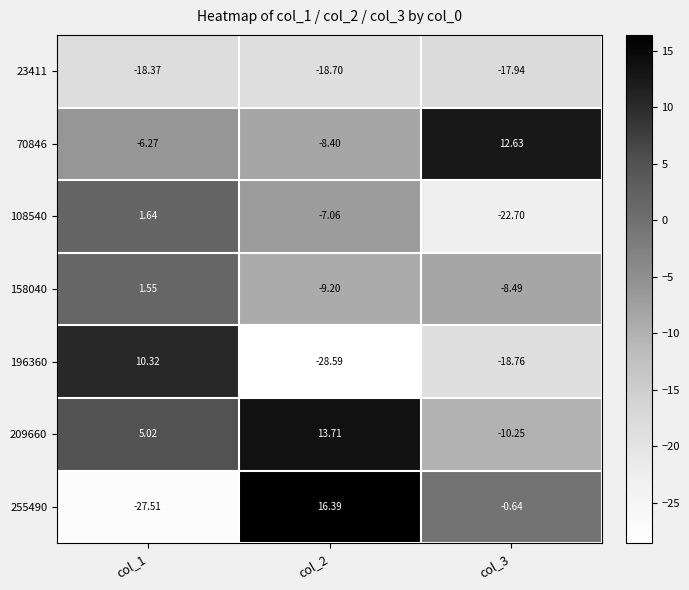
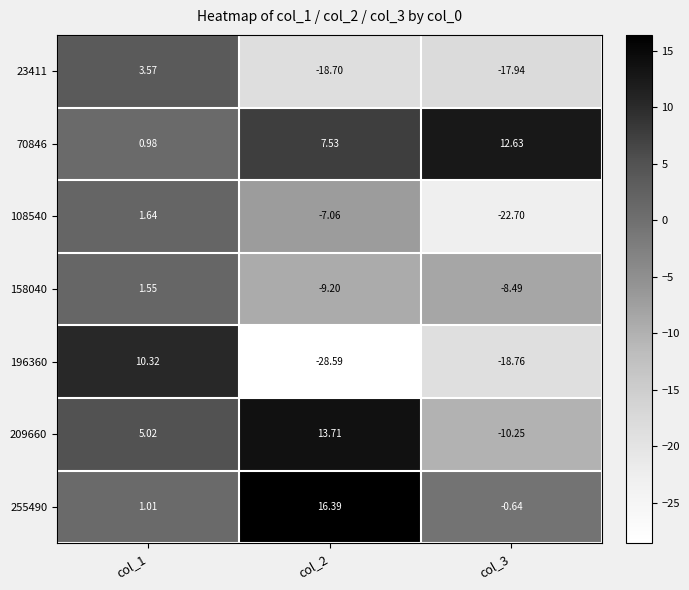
  {
    "23411": {
-     "col_1": -18.37,
+     "col_1": 3.57,
      "col_2": -18.70,
      "col_3": -17.94
    },
    "70846": {
-     "col_1": -6.27,
-     "col_2": -8.40,
+     "col_1": 0.98,
+     "col_2": 7.53,
      "col_3": 12.63
    },
    "108540": {
      "col_1": 1.64,
      "col_2": -7.06,
      "col_3": -22.70
    },
    "158040": {
      "col_1": 1.55,
      "col_2": -9.20,
      "col_3": -8.49
    },
    "196360": {
      "col_1": 10.32,
      "col_2": -28.59,
      "col_3": -18.76
    },
    "209660": {
      "col_1": 5.02,
      "col_2": 13.71,
      "col_3": -10.25
    },
    "255490": {
-     "col_1": -27.51,
+     "col_1": 1.01,
      "col_2": 16.39,
      "col_3": -0.64
    }
  }
